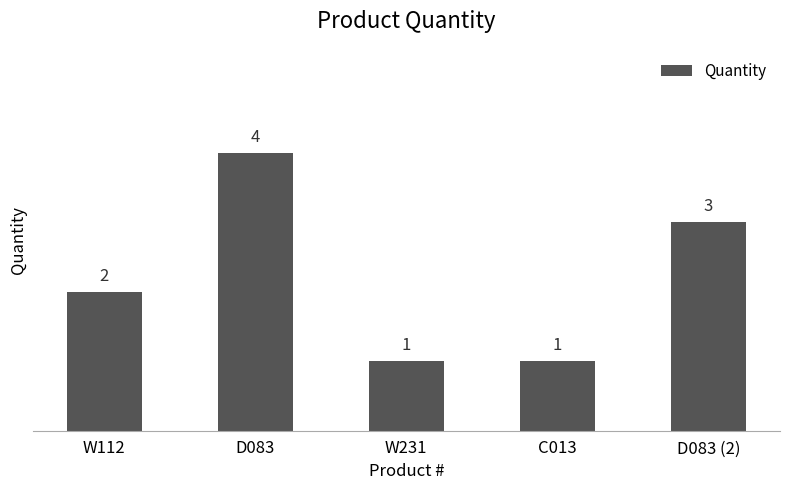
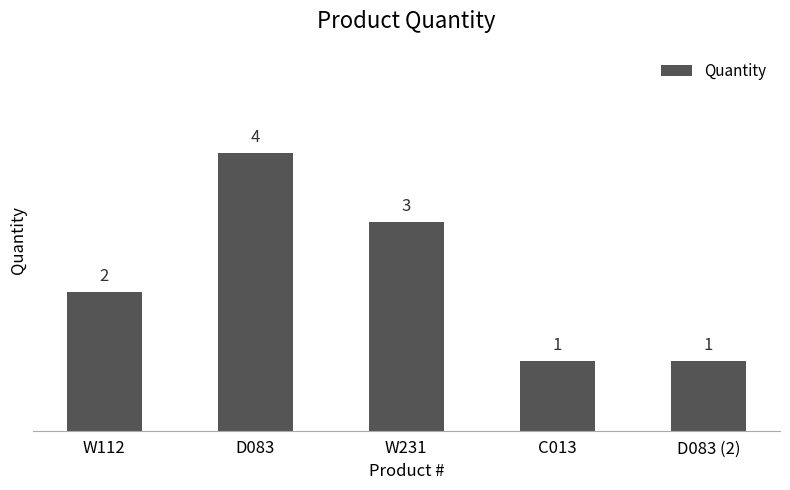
  {
    "W112": 2,
    "D083": 4,
-   "W231": 1,
+   "W231": 3,
    "C013": 1,
-   "D083 (2)": 3
+   "D083 (2)": 1
  }
